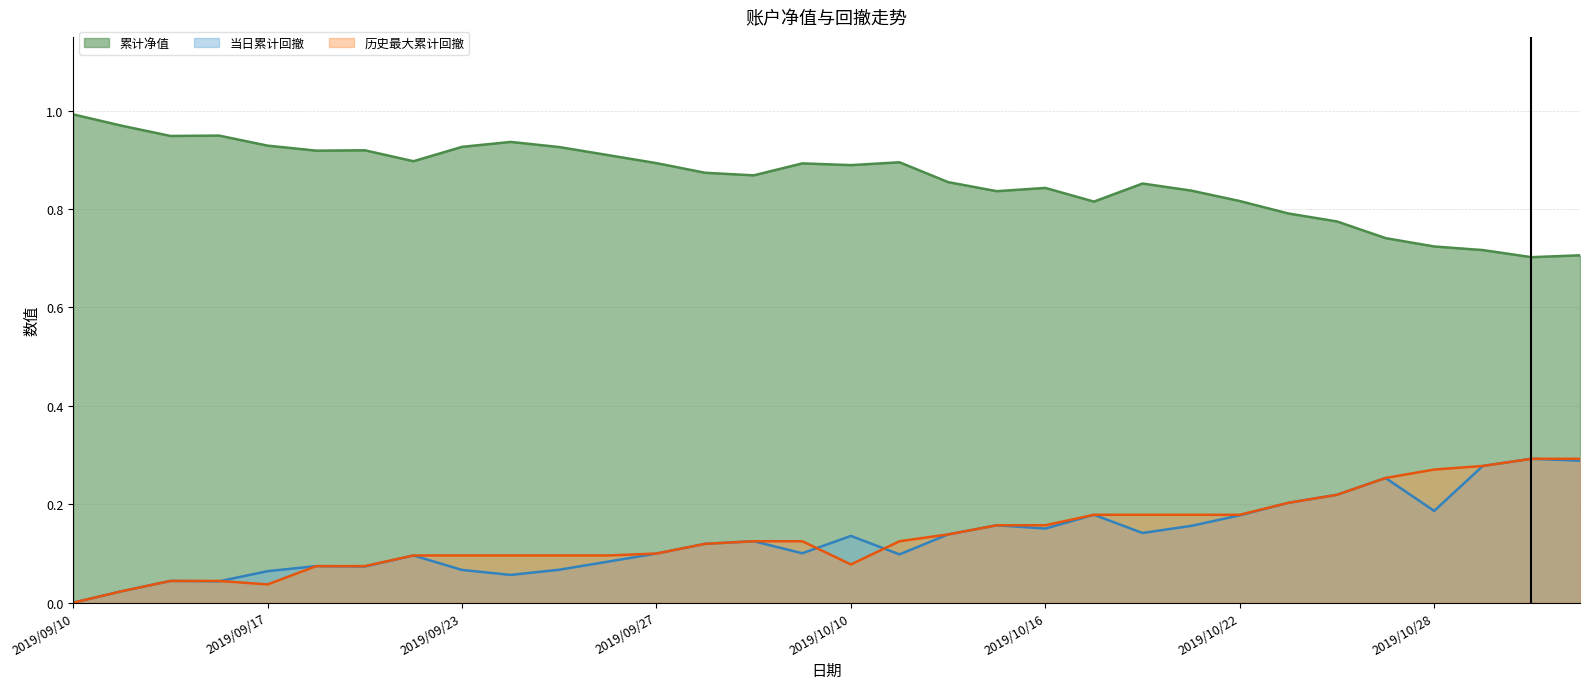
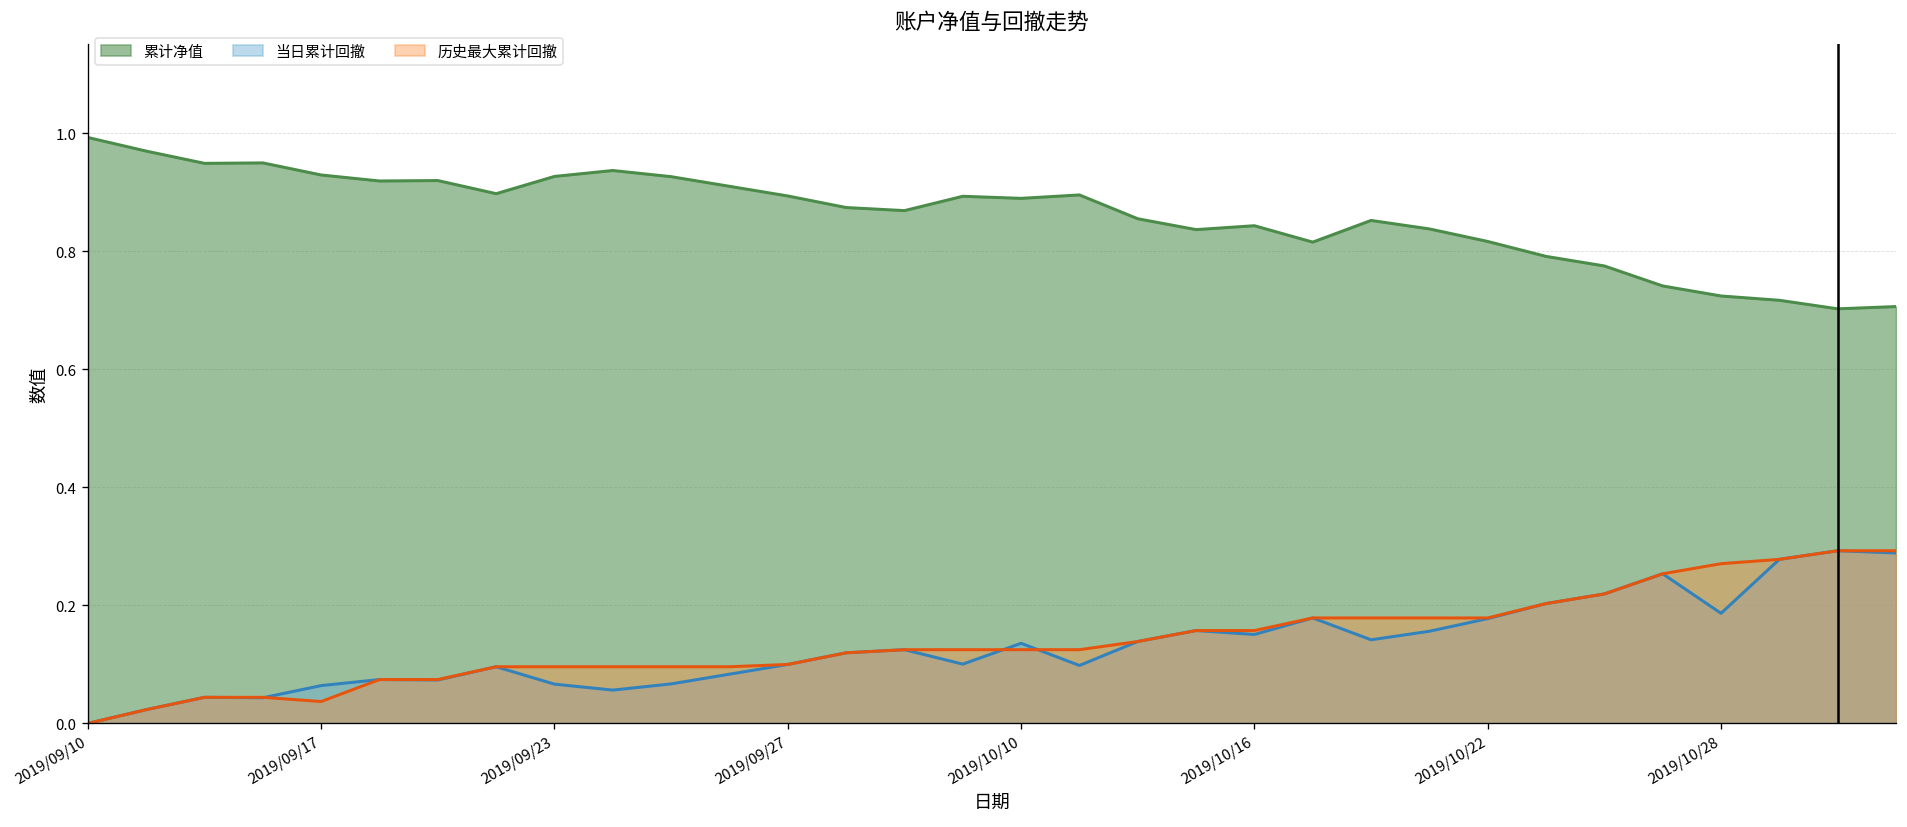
  {
    "累计净值": {
      "2019/09/10": 0.99,
      "2019/09/17": 0.93,
      "2019/09/23": 0.93,
      "2019/09/27": 0.89,
      "2019/10/10": 0.89,
      "2019/10/16": 0.84,
      "2019/10/22": 0.82,
      "2019/10/28": 0.72
    },
    "当日累计回撤": {
      "2019/09/17": 0.06,
      "2019/09/23": 0.07,
      "2019/10/10": 0.14,
      "2019/10/16": 0.15,
      "2019/10/28": 0.19
    },
    "历史最大累计回撤": {
      "2019/09/17": 0.04,
      "2019/09/23": 0.10,
-     "2019/10/10": 0.08,
+     "2019/10/10": 0.12,
      "2019/10/16": 0.16,
      "2019/10/28": 0.27
    }
  }
